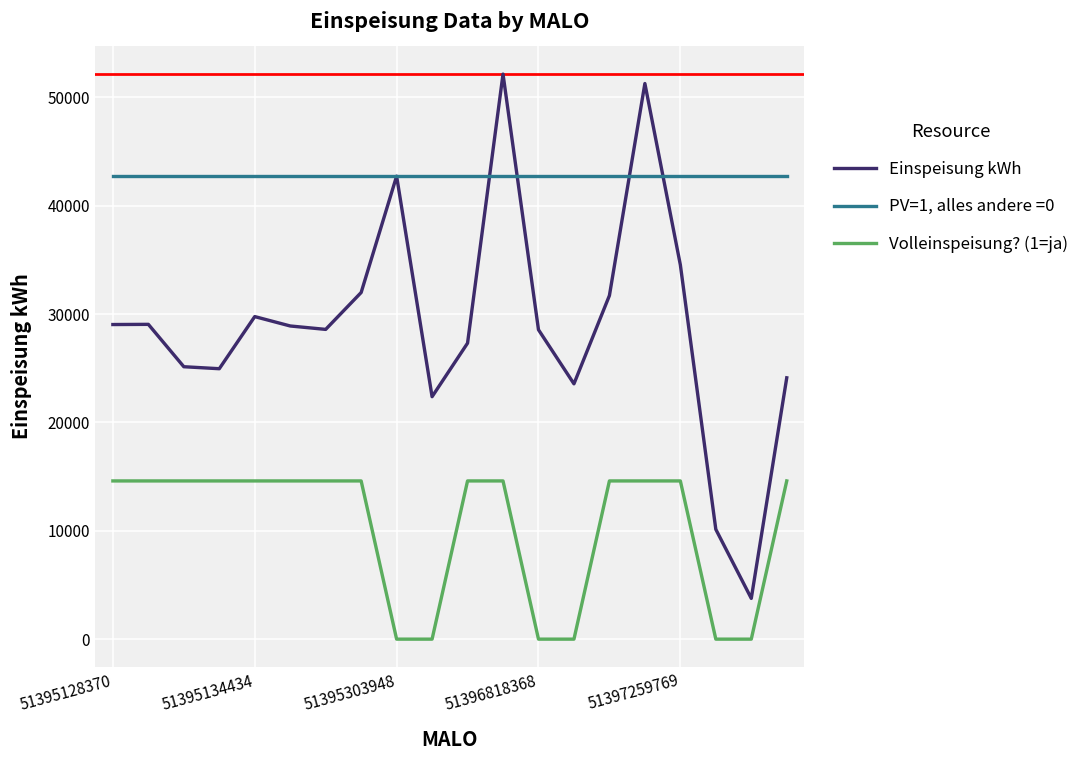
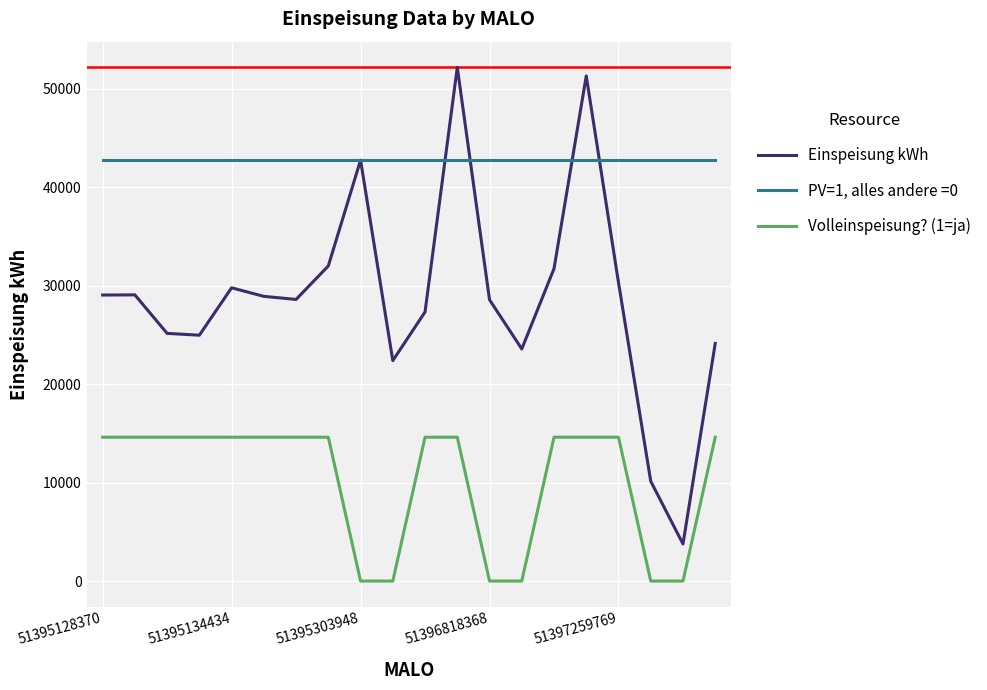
  {
    "Einspeisung kWh": {
      "51395128370": 29000,
      "51395134434": 30000,
      "51396818368": 29000,
-     "51397259769": 35000
+     "51397259769": 30000
    },
    "PV=1, alles andere =0": {
      "51395128370": 43000,
      "51395134434": 43000,
      "51396818368": 43000,
      "51397259769": 43000
    },
    "Volleinspeisung? (1=ja)": {
      "51395128370": 15000,
      "51395134434": 15000,
      "51395303948": 0,
      "51396818368": 0,
      "51397259769": 15000
    }
  }
